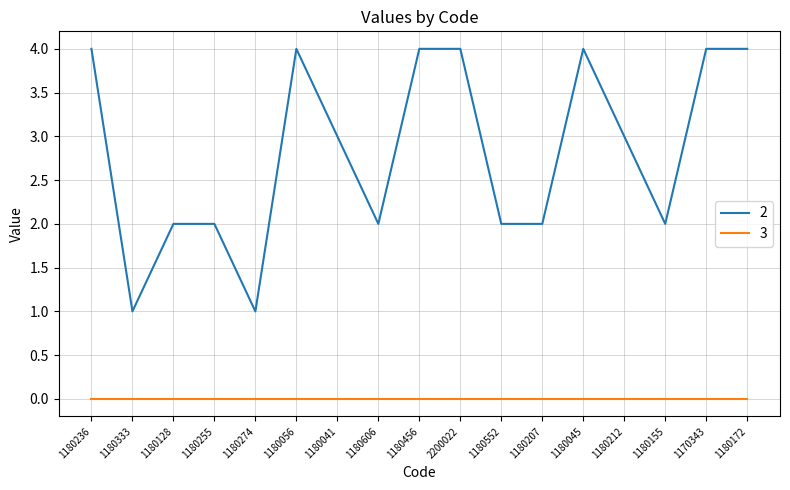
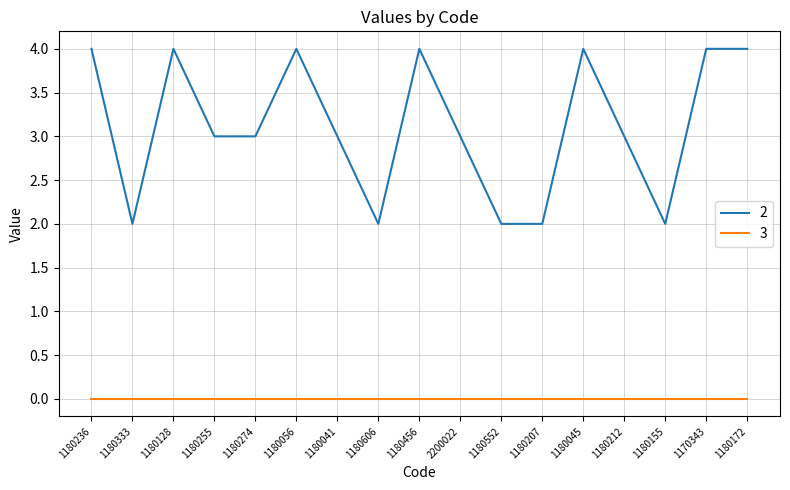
  {
    "2": {
      "1180236": 4,
-     "1180333": 1,
-     "1180128": 2,
-     "1180255": 2,
-     "1180274": 1,
+     "1180333": 2,
+     "1180128": 4,
+     "1180255": 3,
+     "1180274": 3,
      "1180056": 4,
      "1180041": 3,
      "1180606": 2,
      "1180456": 4,
-     "2200022": 4,
+     "2200022": 3,
      "1180552": 2,
      "1180207": 2,
      "1180045": 4,
      "1180212": 3,
      "1180155": 2,
      "1170343": 4,
      "1180172": 4
    },
    "3": {
      "1180236": 0,
      "1180333": 0,
      "1180128": 0,
      "1180255": 0,
      "1180274": 0,
      "1180056": 0,
      "1180041": 0,
      "1180606": 0,
      "1180456": 0,
      "2200022": 0,
      "1180552": 0,
      "1180207": 0,
      "1180045": 0,
      "1180212": 0,
      "1180155": 0,
      "1170343": 0,
      "1180172": 0
    }
  }
